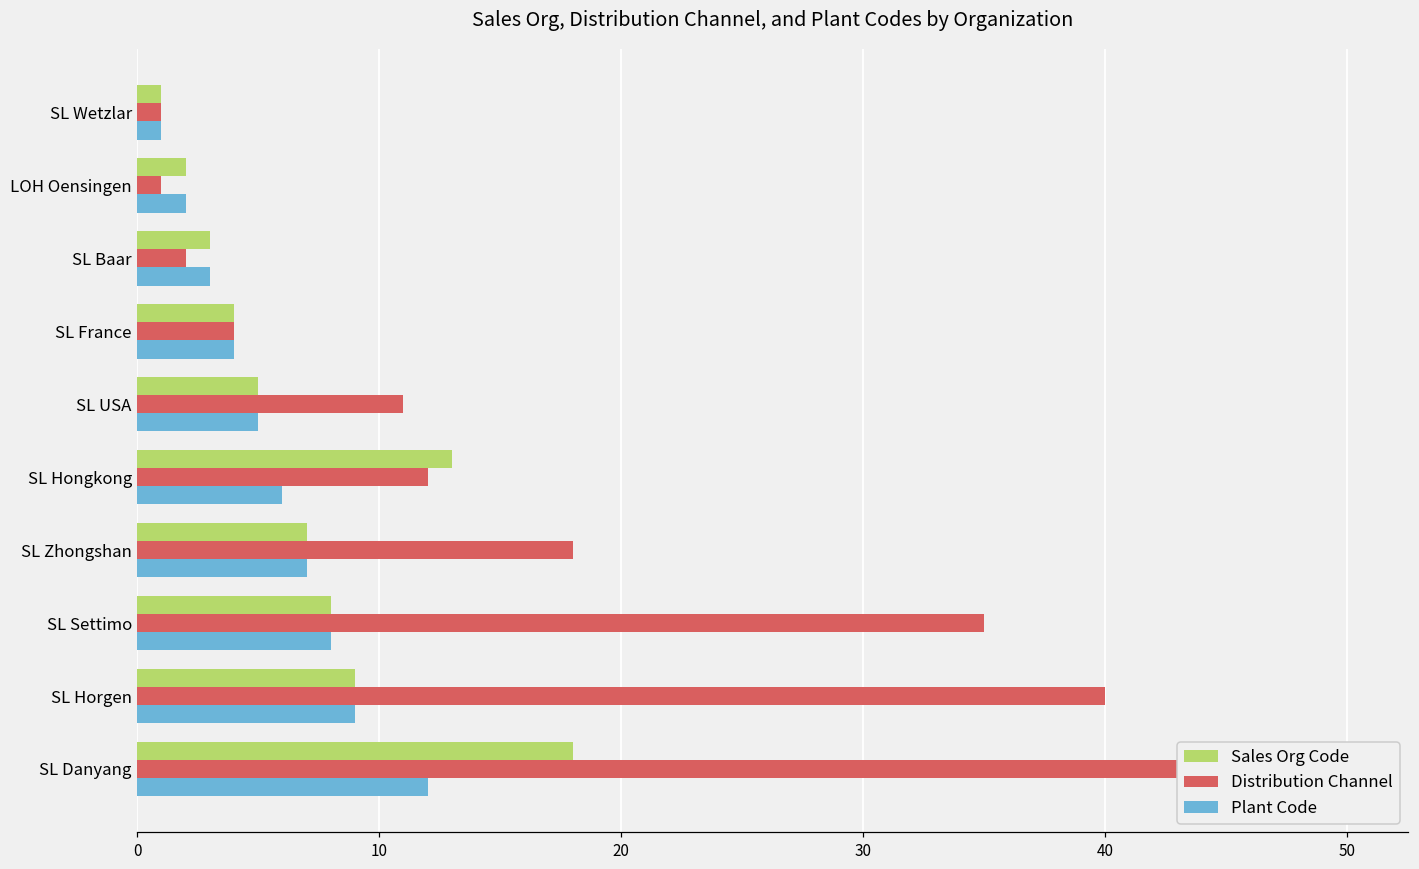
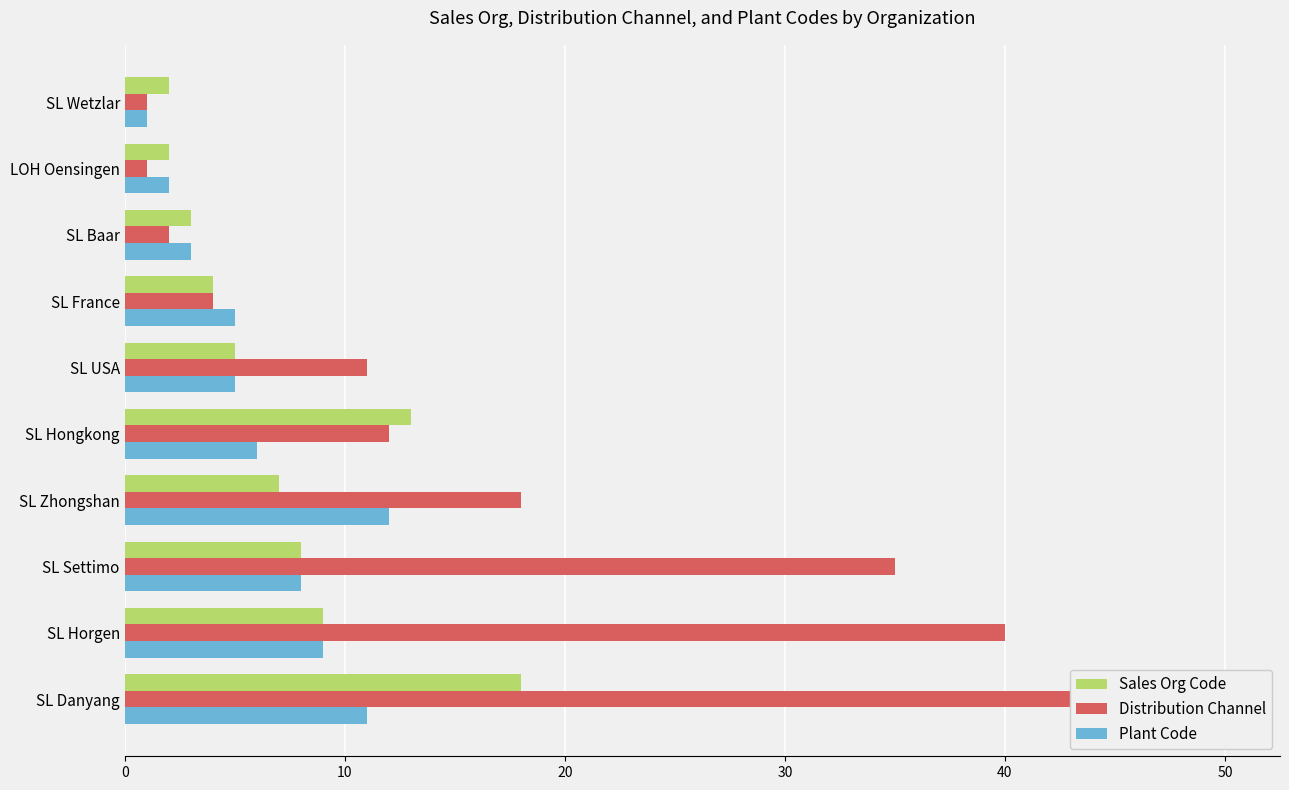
  {
    "Sales Org Code": {
-     "SL Wetzlar": 1,
+     "SL Wetzlar": 2,
      "LOH Oensingen": 2,
      "SL Baar": 3,
      "SL France": 4,
      "SL USA": 5,
      "SL Hongkong": 13,
      "SL Zhongshan": 7,
      "SL Settimo": 8,
      "SL Horgen": 9,
      "SL Danyang": 18
    },
    "Distribution Channel": {
      "SL Wetzlar": 1,
      "LOH Oensingen": 1,
      "SL Baar": 2,
      "SL France": 4,
      "SL USA": 11,
      "SL Hongkong": 12,
      "SL Zhongshan": 18,
      "SL Settimo": 35,
      "SL Horgen": 40
    },
    "Plant Code": {
      "SL Wetzlar": 1,
      "LOH Oensingen": 2,
      "SL Baar": 3,
-     "SL France": 4,
+     "SL France": 5,
      "SL USA": 5,
      "SL Hongkong": 6,
-     "SL Zhongshan": 7,
+     "SL Zhongshan": 12,
      "SL Settimo": 8,
      "SL Horgen": 9,
-     "SL Danyang": 12
+     "SL Danyang": 11
    }
  }
